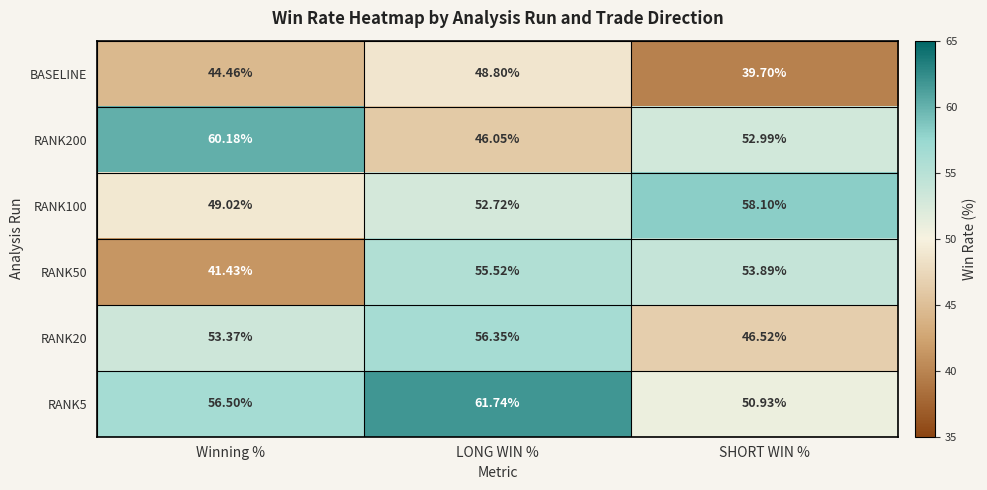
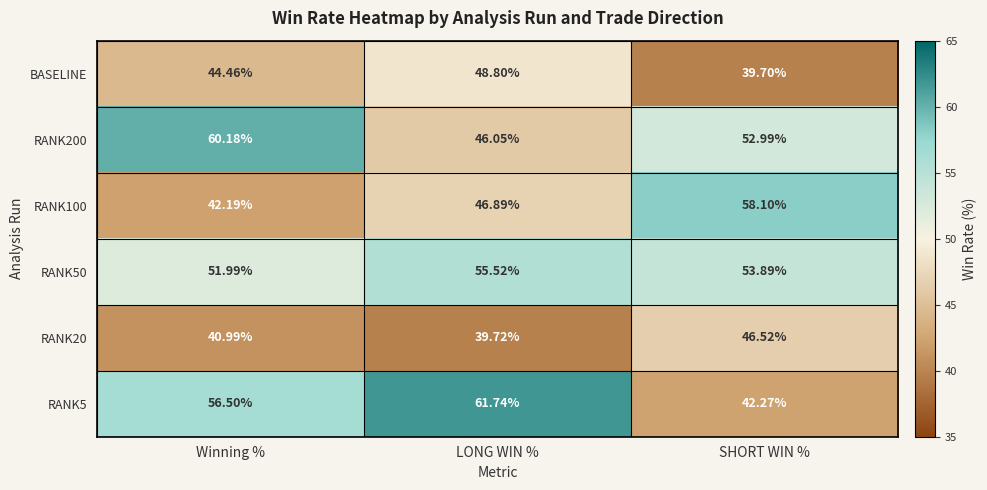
  {
    "BASELINE": {
      "Winning %": "44.46%",
      "LONG WIN %": "48.80%",
      "SHORT WIN %": "39.70%"
    },
    "RANK200": {
      "Winning %": "60.18%",
      "LONG WIN %": "46.05%",
      "SHORT WIN %": "52.99%"
    },
    "RANK100": {
-     "Winning %": "49.02%",
-     "LONG WIN %": "52.72%",
+     "Winning %": "42.19%",
+     "LONG WIN %": "46.89%",
      "SHORT WIN %": "58.10%"
    },
    "RANK50": {
-     "Winning %": "41.43%",
+     "Winning %": "51.99%",
      "LONG WIN %": "55.52%",
      "SHORT WIN %": "53.89%"
    },
    "RANK20": {
-     "Winning %": "53.37%",
-     "LONG WIN %": "56.35%",
+     "Winning %": "40.99%",
+     "LONG WIN %": "39.72%",
      "SHORT WIN %": "46.52%"
    },
    "RANK5": {
      "Winning %": "56.50%",
      "LONG WIN %": "61.74%",
-     "SHORT WIN %": "50.93%"
+     "SHORT WIN %": "42.27%"
    }
  }
